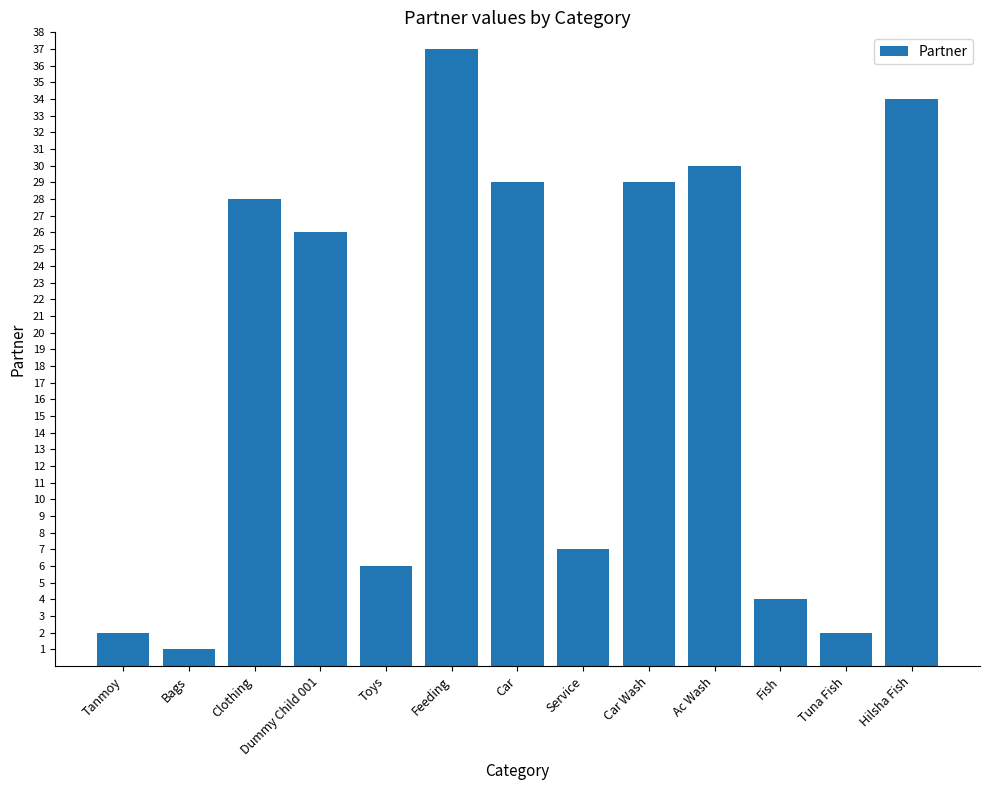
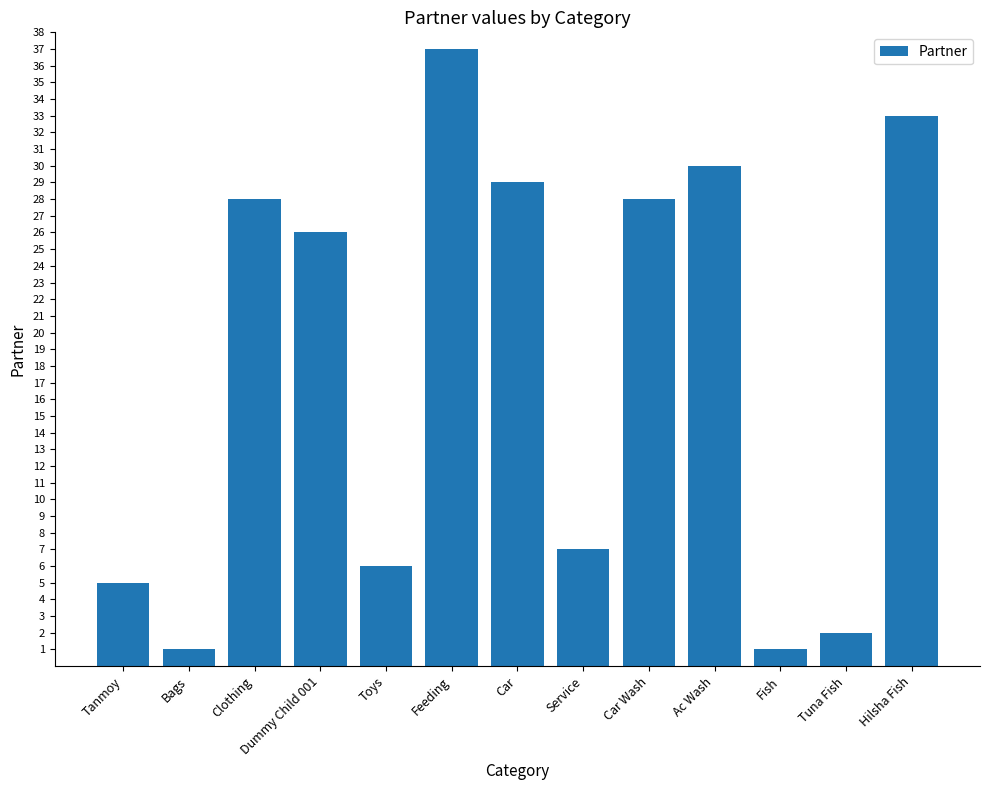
  {
-   "Tanmoy": 2,
+   "Tanmoy": 5,
    "Bags": 1,
    "Clothing": 28,
    "Dummy Child 001": 26,
    "Toys": 6,
    "Feeding": 37,
    "Car": 29,
    "Service": 7,
-   "Car Wash": 29,
+   "Car Wash": 28,
    "Ac Wash": 30,
-   "Fish": 4,
+   "Fish": 1,
    "Tuna Fish": 2,
-   "Hilsha Fish": 34
+   "Hilsha Fish": 33
  }
